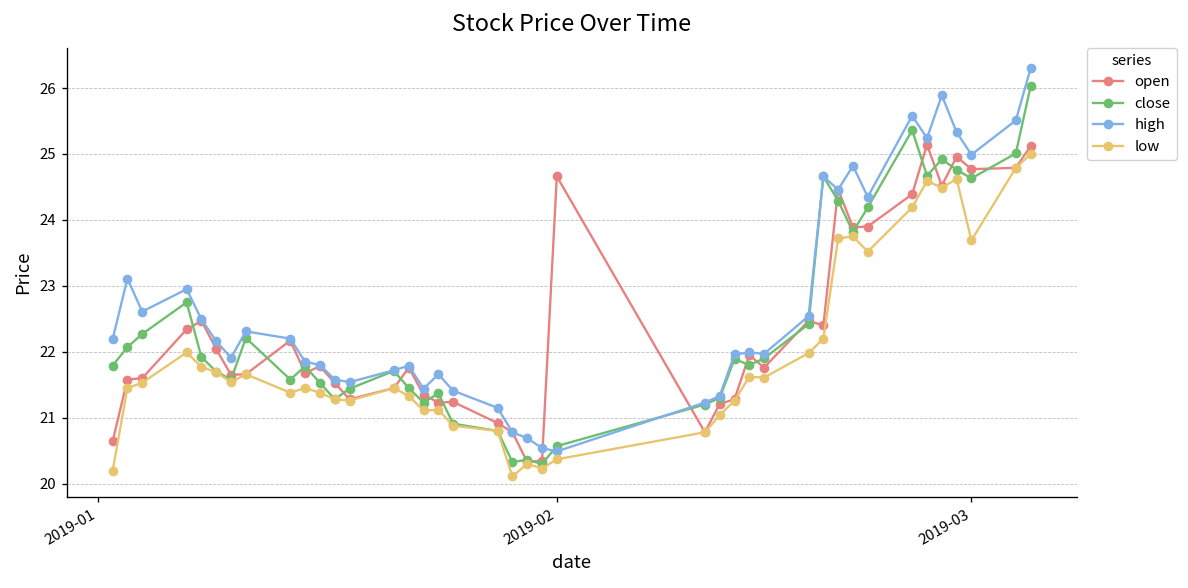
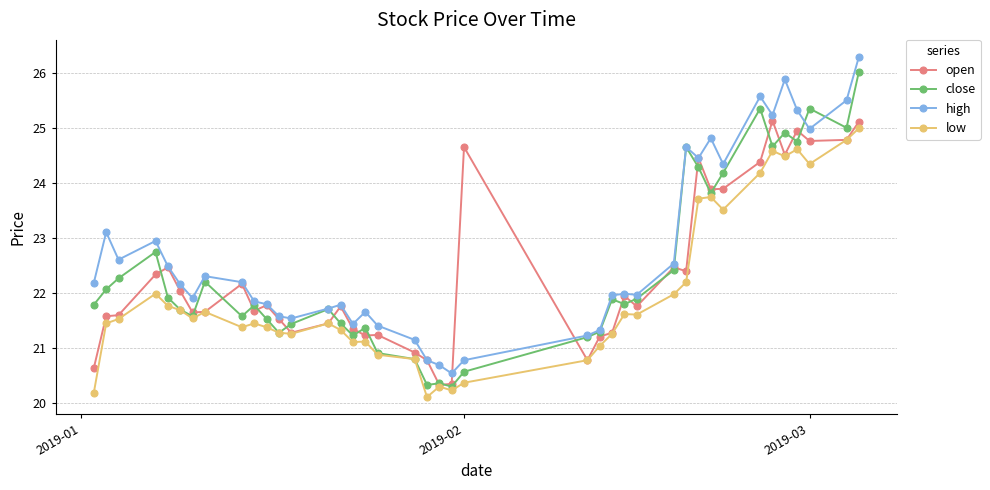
  {
    "open": {
      "2019-02": 24.7,
      "2019-03": 24.8
    },
    "close": {
      "2019-02": 20.6,
-     "2019-03": 24.6
+     "2019-03": 25.4
    },
    "high": {
-     "2019-02": 20.5,
+     "2019-02": 20.8,
      "2019-03": 25.0
    },
    "low": {
      "2019-02": 20.4,
-     "2019-03": 23.7
+     "2019-03": 24.4
    }
  }
